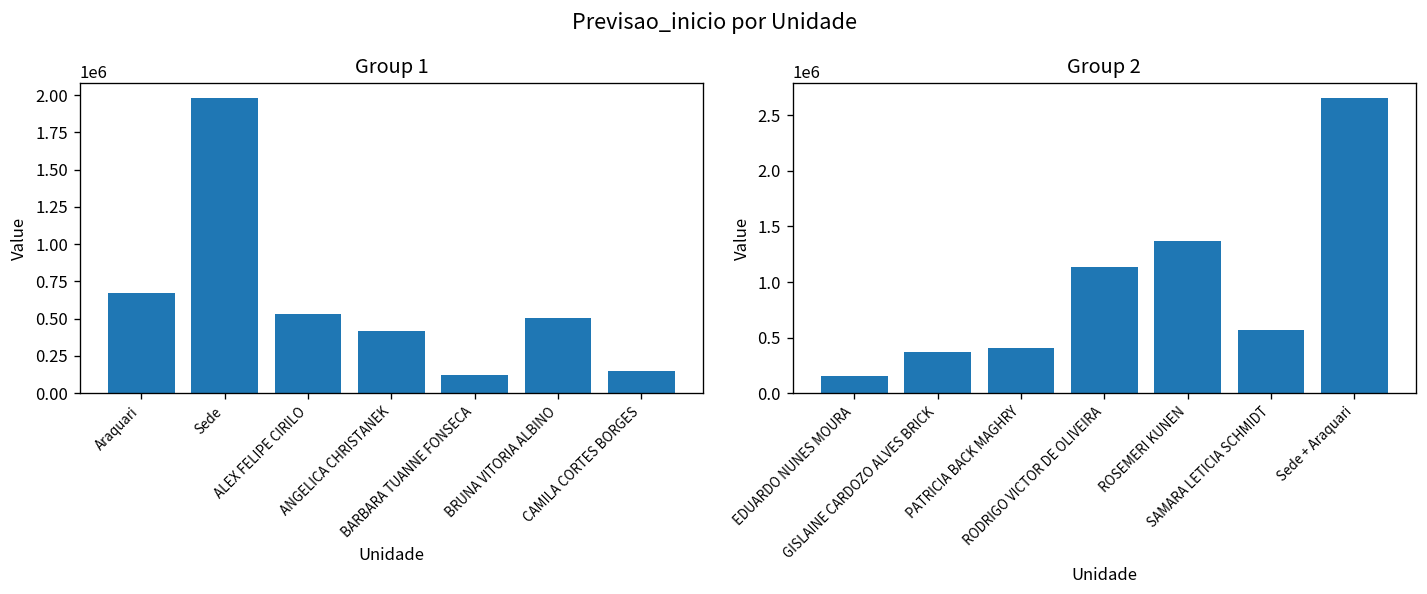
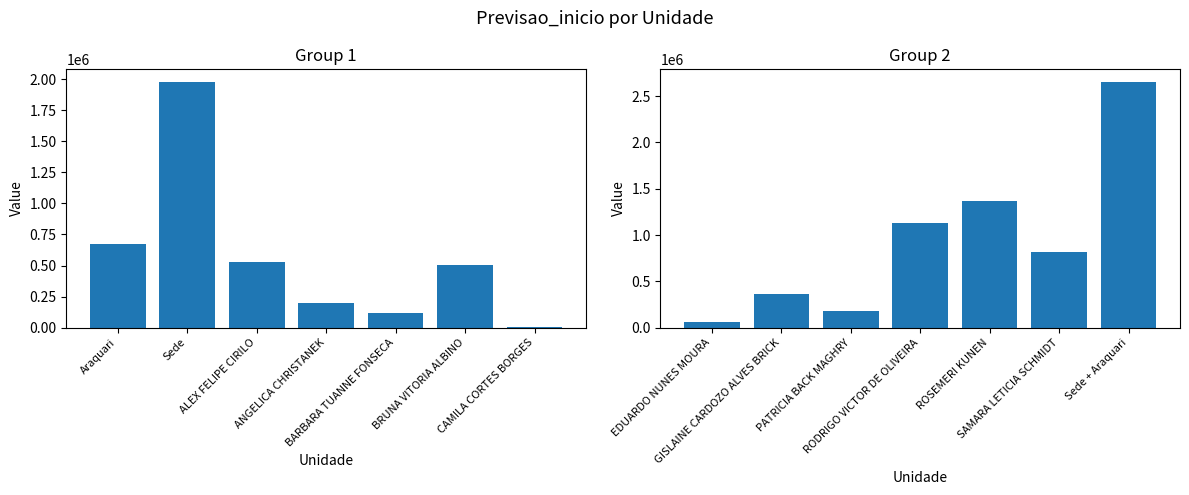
  {
    "Group 1": {
      "Araquari": 670000,
      "Sede": 1980000,
      "ALEX FELIPE CIRILO": 530000,
-     "ANGELICA CHRISTANEK": 420000,
+     "ANGELICA CHRISTANEK": 200000,
      "BARBARA TUANNE FONSECA": 120000,
      "BRUNA VITORIA ALBINO": 510000,
-     "CAMILA CORTES BORGES": 150000
+     "CAMILA CORTES BORGES": 0
    },
    "Group 2": {
-     "EDUARDO NUNES MOURA": 200000,
+     "EDUARDO NUNES MOURA": 100000,
      "GISLAINE CARDOZO ALVES BRICK": 400000,
-     "PATRICIA BACK MAGHRY": 400000,
+     "PATRICIA BACK MAGHRY": 200000,
      "RODRIGO VICTOR DE OLIVEIRA": 1100000,
      "ROSEMERI KUNEN": 1400000,
-     "SAMARA LETICIA SCHMIDT": 600000,
+     "SAMARA LETICIA SCHMIDT": 800000,
      "Sede + Araquari": 2700000
    }
  }
